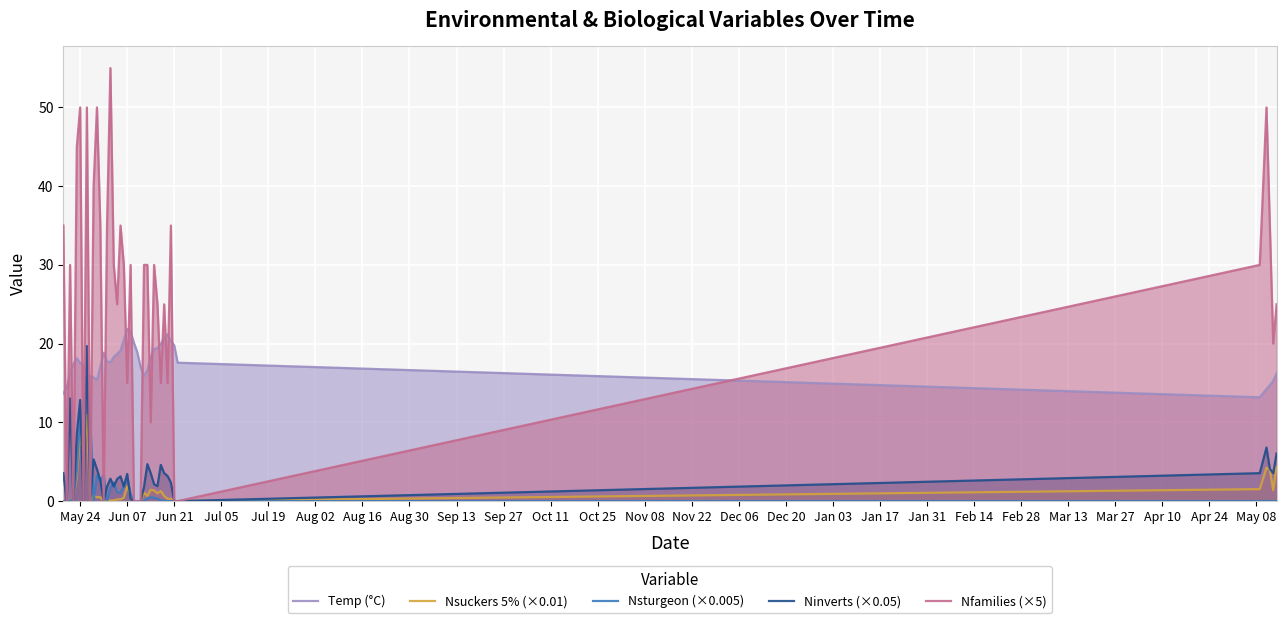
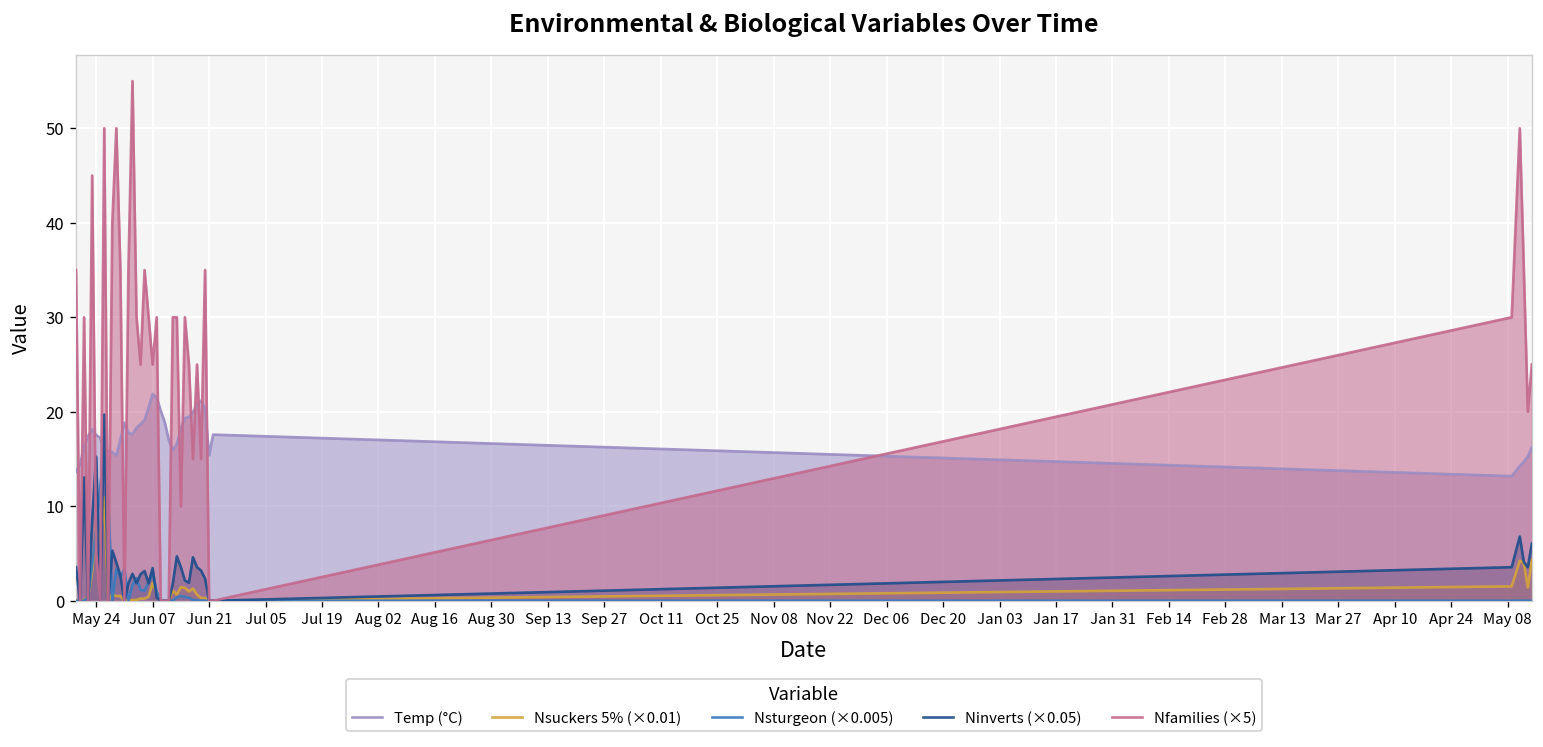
  {
    "Temp (°C)": {
      "May 24": 18,
      "Jun 07": 22,
-     "Jun 21": 20
+     "Jun 21": 15
    },
    "Nsuckers 5% (×0.01)": {
      "May 24": 8,
      "Jun 07": 2
    },
    "Nsturgeon (×0.005)": {
-     "May 24": 10,
+     "May 24": 8,
      "Jun 07": 3
    },
    "Ninverts (×0.05)": {
-     "May 24": 13,
+     "May 24": 15,
      "Jun 07": 3
    },
    "Nfamilies (×5)": {
-     "May 24": 50,
-     "Jun 07": 15
+     "May 24": 5,
+     "Jun 07": 25
    }
  }
